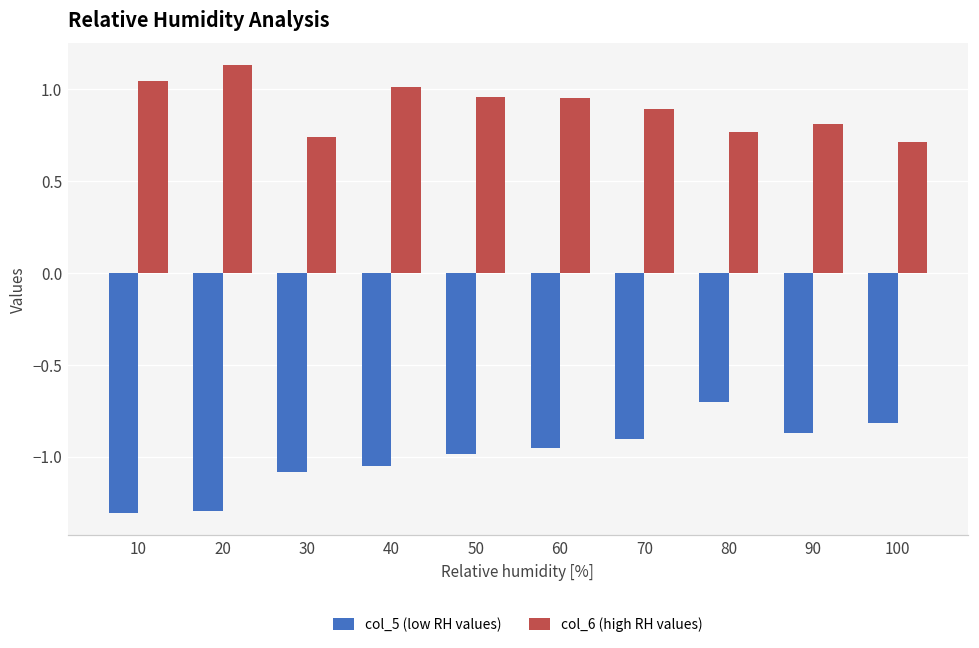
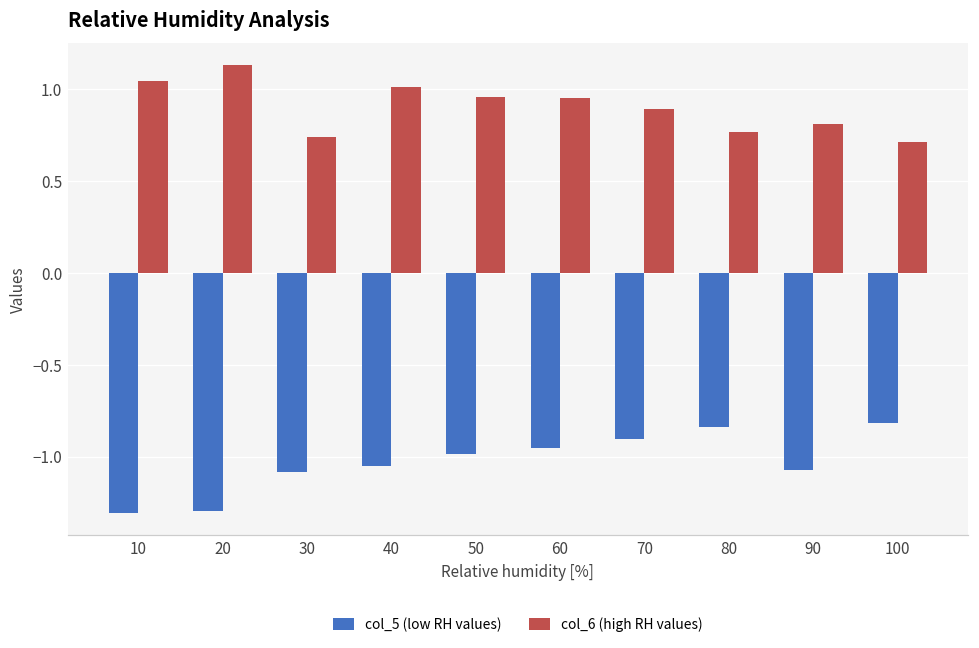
  {
    "col_5 (low RH values)": {
      "10": -1.31,
      "20": -1.30,
      "30": -1.08,
      "40": -1.05,
      "50": -0.98,
      "60": -0.95,
      "70": -0.90,
-     "80": -0.70,
-     "90": -0.87,
+     "80": -0.84,
+     "90": -1.07,
      "100": -0.82
    },
    "col_6 (high RH values)": {
      "10": 1.04,
      "20": 1.13,
      "30": 0.74,
      "40": 1.01,
      "50": 0.96,
      "60": 0.95,
      "70": 0.89,
      "80": 0.77,
      "90": 0.81,
      "100": 0.71
    }
  }
